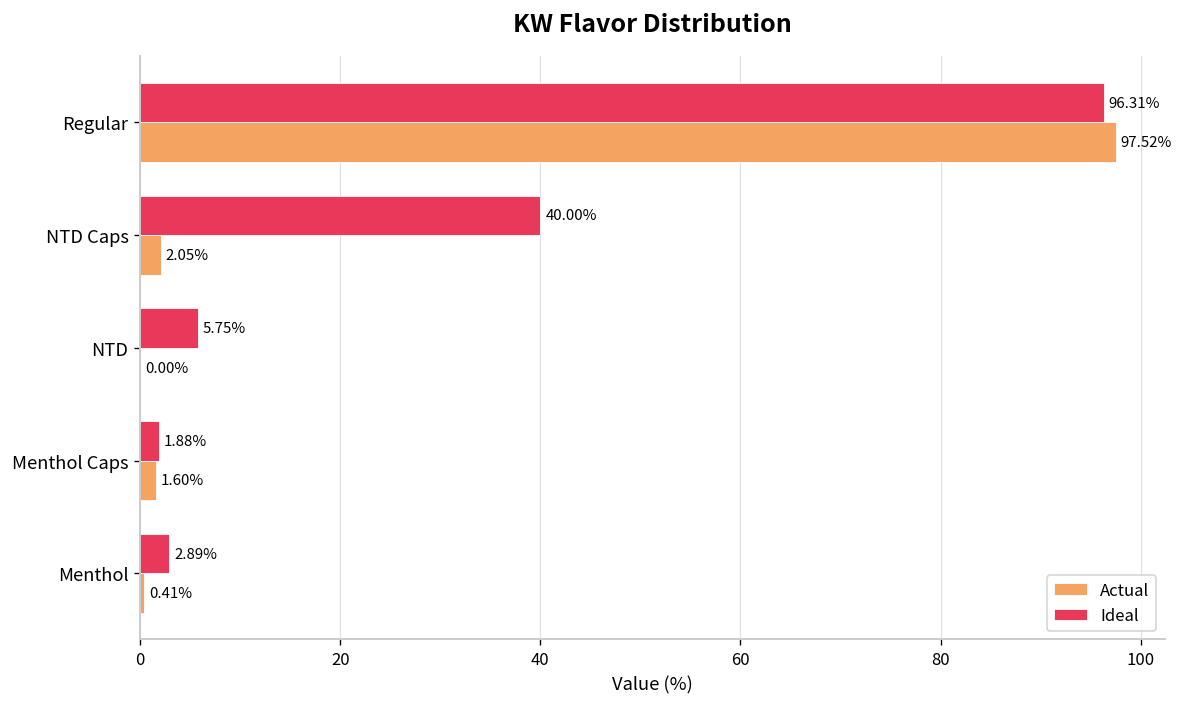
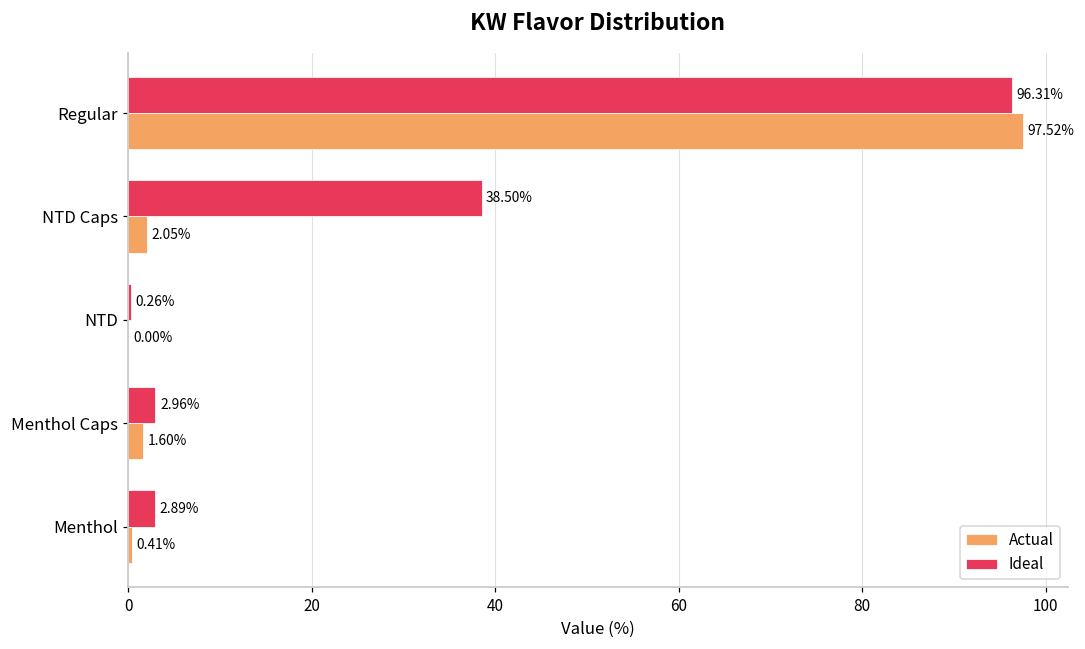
  {
    "Actual": {
      "Regular": "97.52%",
      "NTD Caps": "2.05%",
      "NTD": "0.00%",
      "Menthol Caps": "1.60%",
      "Menthol": "0.41%"
    },
    "Ideal": {
      "Regular": "96.31%",
-     "NTD Caps": "40.00%",
-     "NTD": "5.75%",
-     "Menthol Caps": "1.88%",
+     "NTD Caps": "38.50%",
+     "NTD": "0.26%",
+     "Menthol Caps": "2.96%",
      "Menthol": "2.89%"
    }
  }
